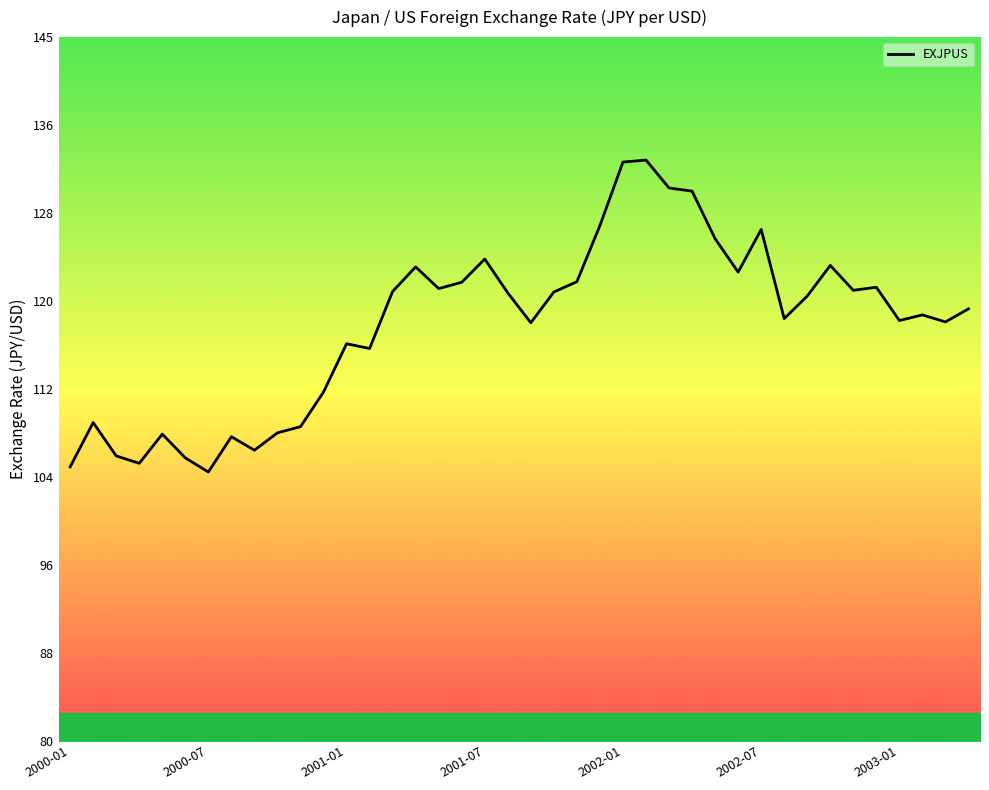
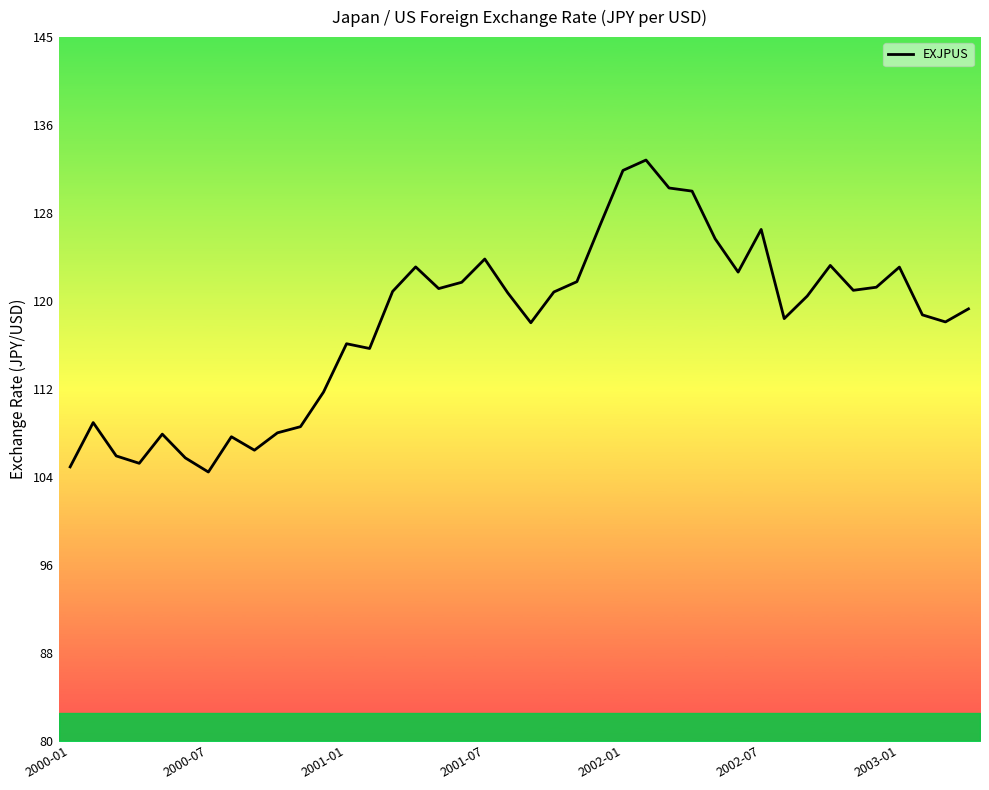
  {
    "EXJPUS": {
      "2000-01": 105.3,
      "2000-07": 104.8,
      "2001-01": 116.7,
      "2001-07": 124.5,
-     "2002-01": 133.5,
+     "2002-01": 132.7,
      "2002-07": 127.2,
-     "2003-01": 118.8
+     "2003-01": 123.8
    }
  }
